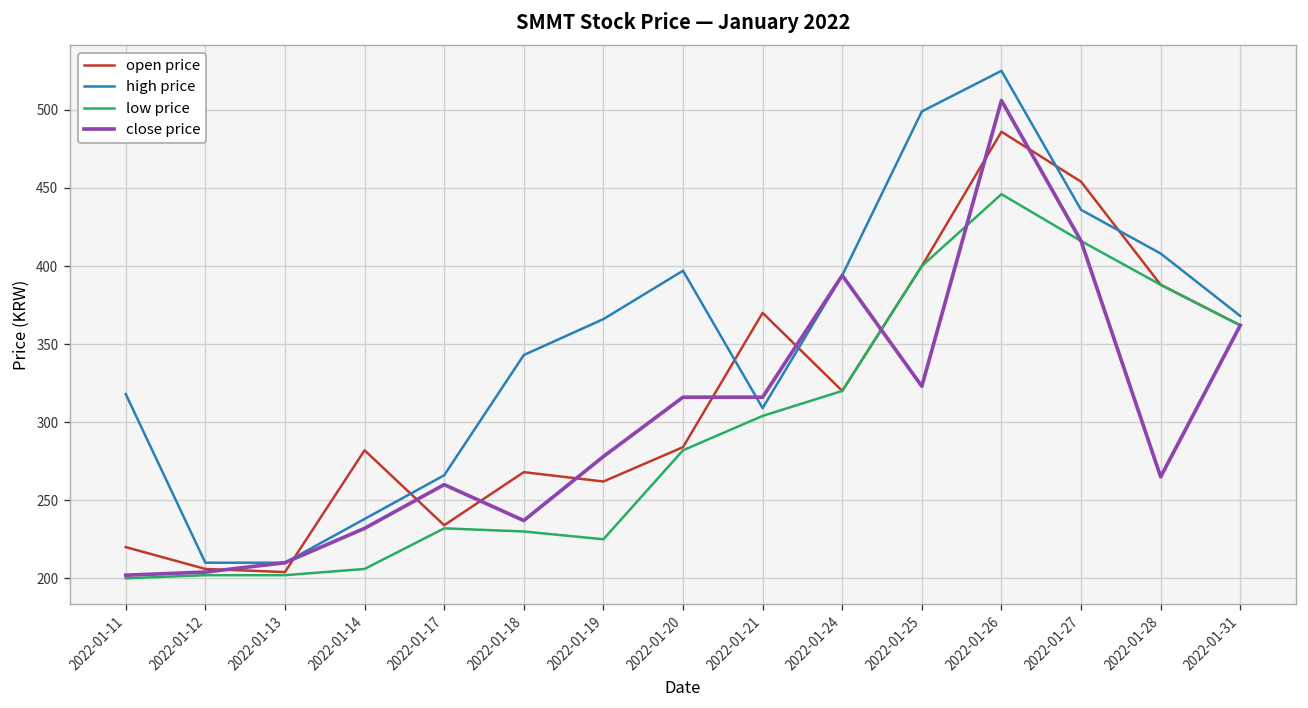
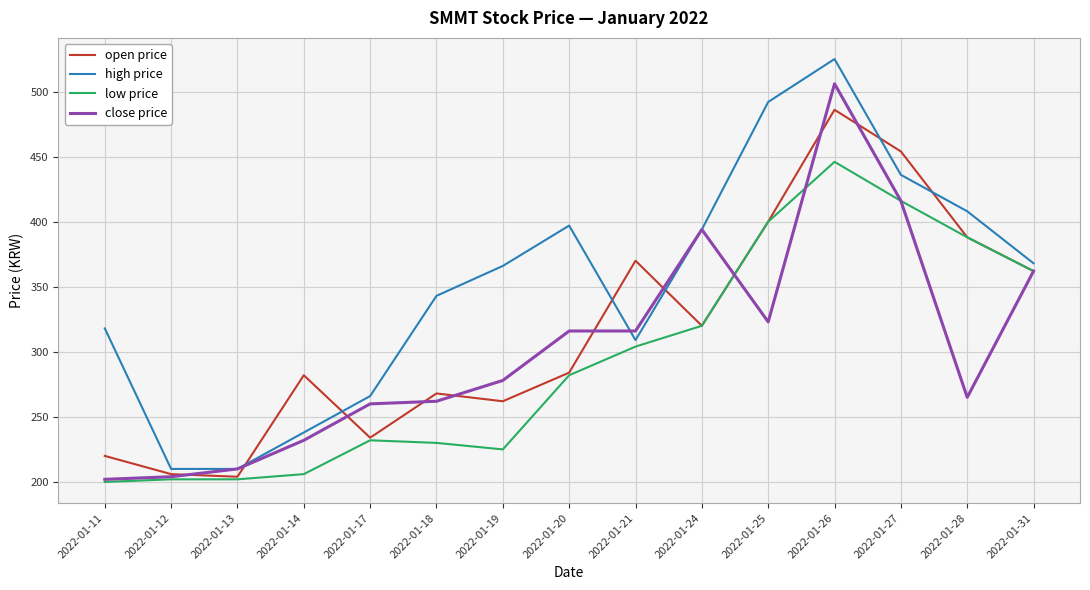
  {
    "open price": {
      "2022-01-11": 220,
      "2022-01-12": 206,
      "2022-01-13": 204,
      "2022-01-14": 282,
      "2022-01-17": 234,
      "2022-01-18": 268,
      "2022-01-19": 262,
      "2022-01-20": 284,
      "2022-01-21": 370,
      "2022-01-26": 486,
      "2022-01-27": 454
    },
    "high price": {
      "2022-01-11": 318,
      "2022-01-12": 210,
      "2022-01-14": 238,
      "2022-01-17": 266,
      "2022-01-18": 343,
      "2022-01-19": 366,
      "2022-01-20": 397,
      "2022-01-21": 309,
-     "2022-01-25": 499,
+     "2022-01-25": 492,
      "2022-01-26": 525,
      "2022-01-27": 436,
      "2022-01-28": 408,
      "2022-01-31": 368
    },
    "low price": {
      "2022-01-11": 200,
      "2022-01-12": 202,
      "2022-01-13": 202,
      "2022-01-14": 206,
      "2022-01-17": 232,
      "2022-01-18": 230,
      "2022-01-19": 225,
      "2022-01-20": 282,
      "2022-01-21": 304,
      "2022-01-26": 446
    },
    "close price": {
      "2022-01-11": 202,
      "2022-01-12": 204,
      "2022-01-14": 232,
      "2022-01-17": 260,
-     "2022-01-18": 237,
+     "2022-01-18": 262,
      "2022-01-19": 278,
      "2022-01-20": 316,
      "2022-01-21": 316,
      "2022-01-25": 323,
      "2022-01-26": 506,
      "2022-01-28": 265
    }
  }
